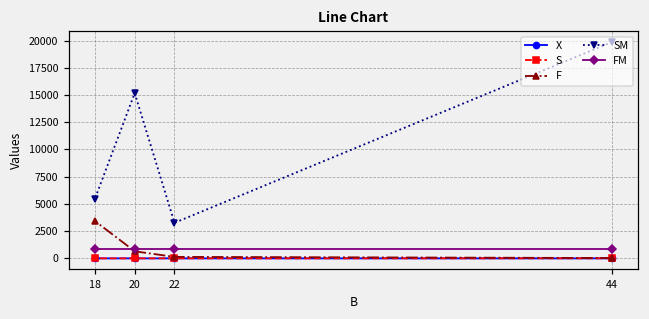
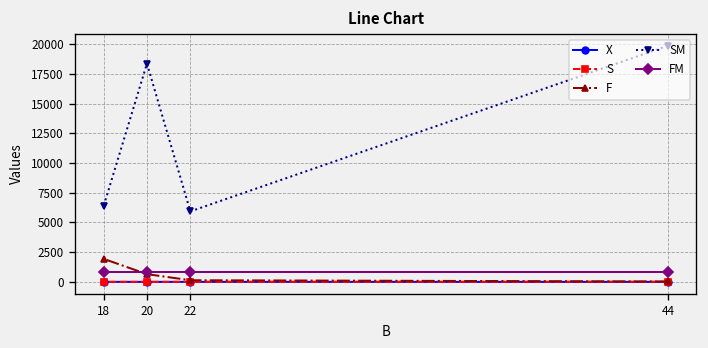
  {
    "S": {
      "18": 0,
      "20": 0
    },
    "F": {
-     "18": 3000
+     "18": 2000
    },
    "SM": {
-     "18": 5000,
-     "20": 15000,
-     "22": 3000
+     "18": 6000,
+     "20": 18000,
+     "22": 6000
    },
    "FM": {
      "18": 1000,
      "22": 1000,
      "44": 1000
    }
  }
